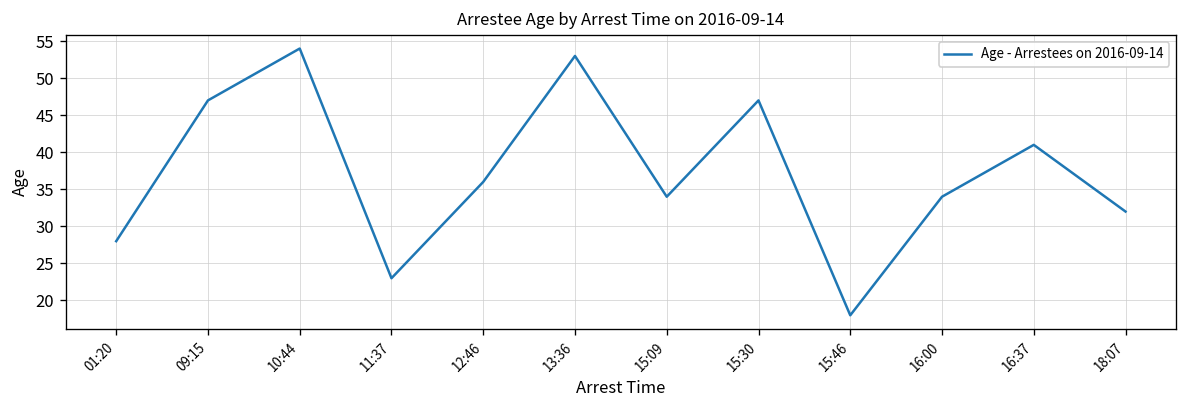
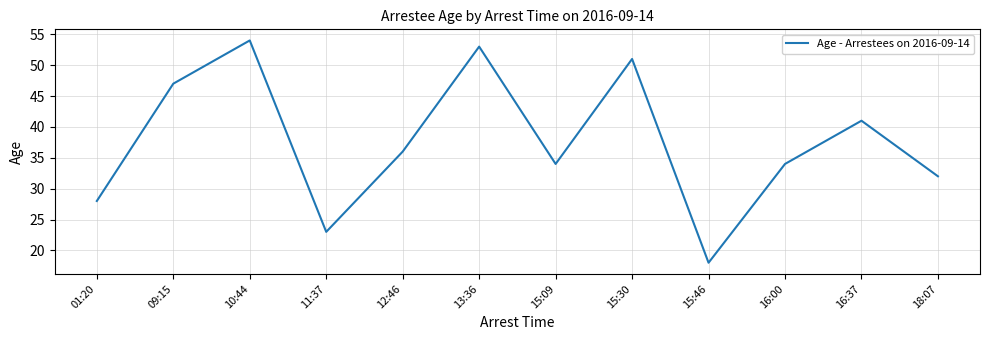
  {
    "01:20": 28,
    "09:15": 47,
    "10:44": 54,
    "11:37": 23,
    "12:46": 36,
    "13:36": 53,
    "15:09": 34,
-   "15:30": 47,
+   "15:30": 51,
    "15:46": 18,
    "16:00": 34,
    "16:37": 41,
    "18:07": 32
  }
